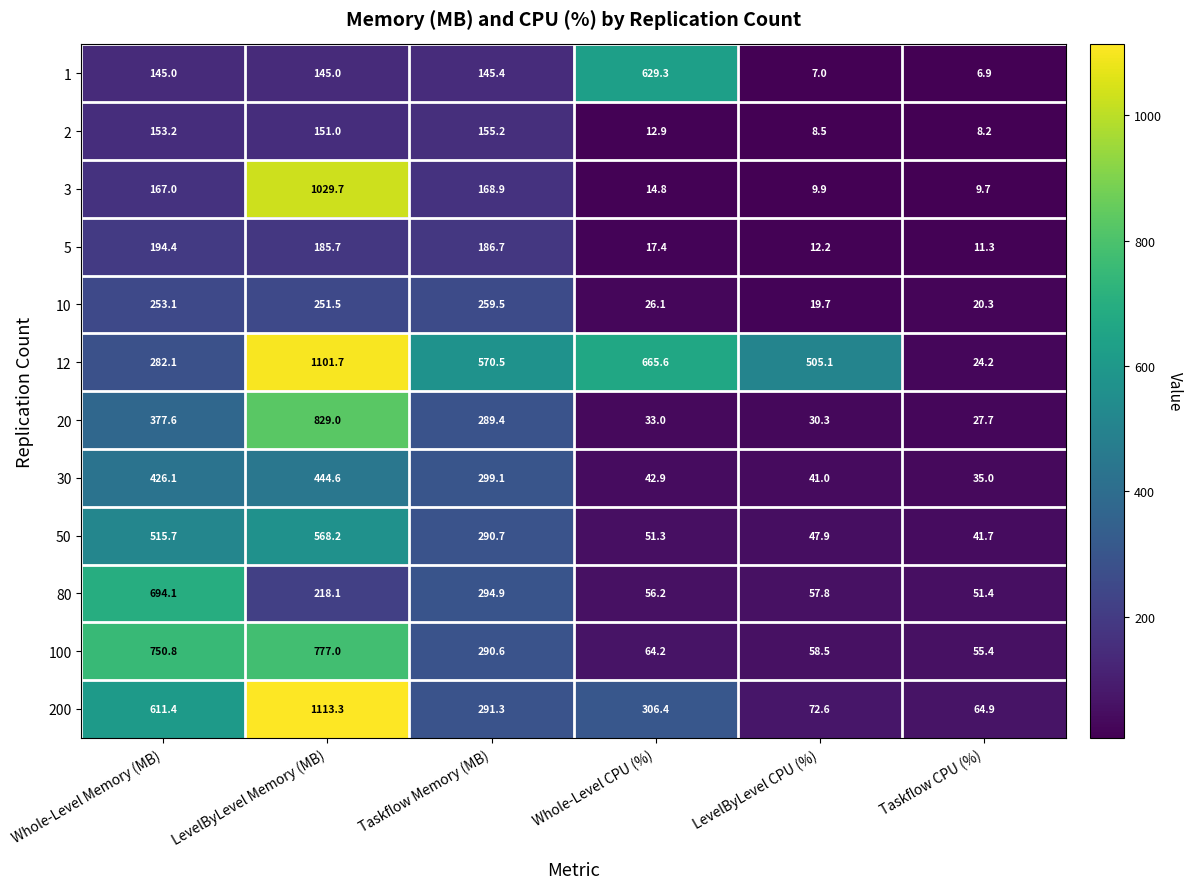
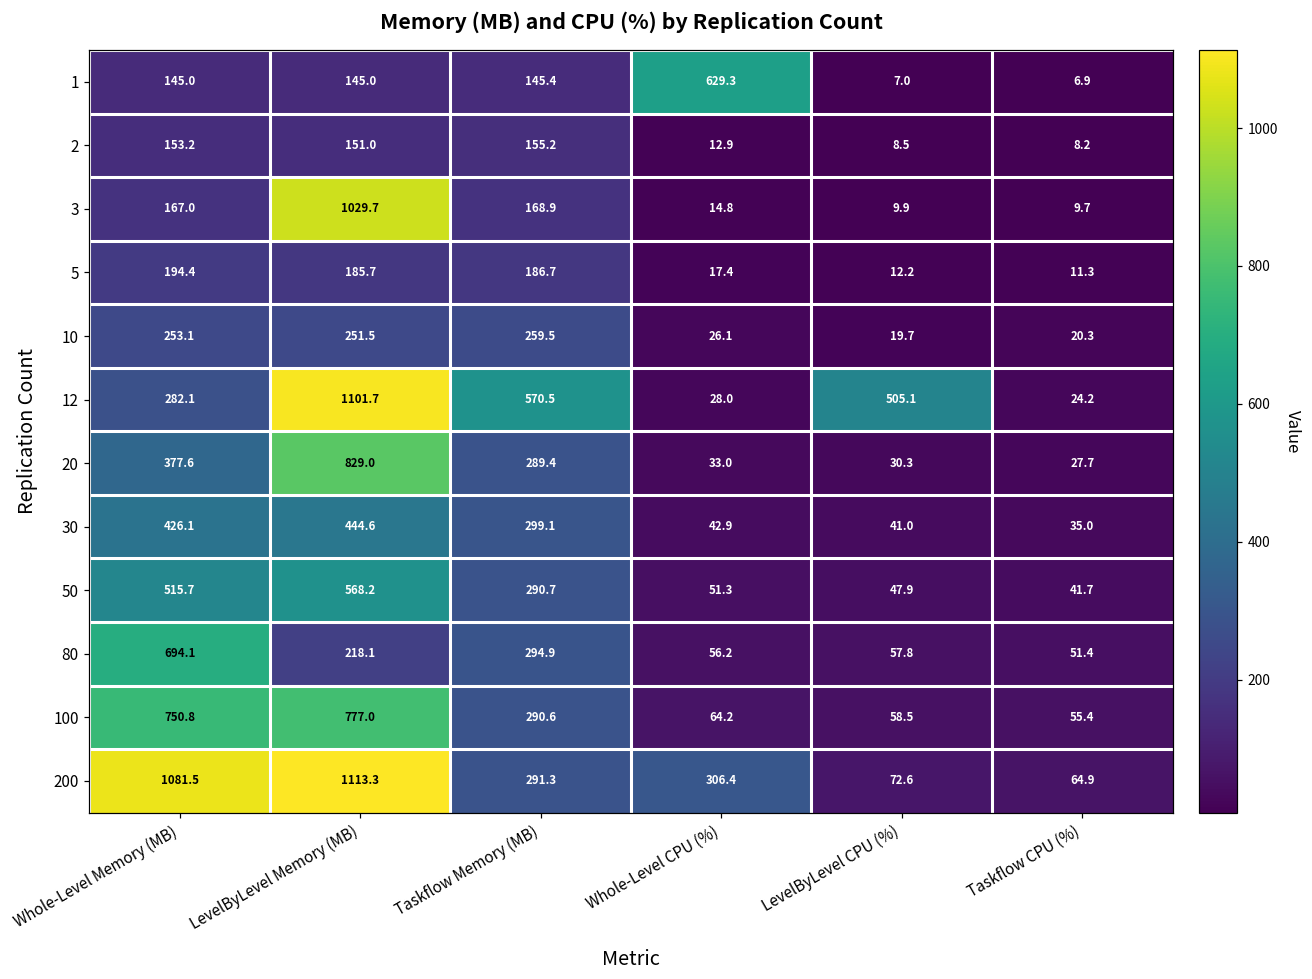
  {
    "1": {
      "Whole-Level Memory (MB)": 145.0,
      "LevelByLevel Memory (MB)": 145.0,
      "Taskflow Memory (MB)": 145.4,
      "Whole-Level CPU (%)": 629.3,
      "LevelByLevel CPU (%)": 7.0,
      "Taskflow CPU (%)": 6.9
    },
    "2": {
      "Whole-Level Memory (MB)": 153.2,
      "LevelByLevel Memory (MB)": 151.0,
      "Taskflow Memory (MB)": 155.2,
      "Whole-Level CPU (%)": 12.9,
      "LevelByLevel CPU (%)": 8.5,
      "Taskflow CPU (%)": 8.2
    },
    "3": {
      "Whole-Level Memory (MB)": 167.0,
      "LevelByLevel Memory (MB)": 1029.7,
      "Taskflow Memory (MB)": 168.9,
      "Whole-Level CPU (%)": 14.8,
      "LevelByLevel CPU (%)": 9.9,
      "Taskflow CPU (%)": 9.7
    },
    "5": {
      "Whole-Level Memory (MB)": 194.4,
      "LevelByLevel Memory (MB)": 185.7,
      "Taskflow Memory (MB)": 186.7,
      "Whole-Level CPU (%)": 17.4,
      "LevelByLevel CPU (%)": 12.2,
      "Taskflow CPU (%)": 11.3
    },
    "10": {
      "Whole-Level Memory (MB)": 253.1,
      "LevelByLevel Memory (MB)": 251.5,
      "Taskflow Memory (MB)": 259.5,
      "Whole-Level CPU (%)": 26.1,
      "LevelByLevel CPU (%)": 19.7,
      "Taskflow CPU (%)": 20.3
    },
    "12": {
      "Whole-Level Memory (MB)": 282.1,
      "LevelByLevel Memory (MB)": 1101.7,
      "Taskflow Memory (MB)": 570.5,
-     "Whole-Level CPU (%)": 665.6,
+     "Whole-Level CPU (%)": 28.0,
      "LevelByLevel CPU (%)": 505.1,
      "Taskflow CPU (%)": 24.2
    },
    "20": {
      "Whole-Level Memory (MB)": 377.6,
      "LevelByLevel Memory (MB)": 829.0,
      "Taskflow Memory (MB)": 289.4,
      "Whole-Level CPU (%)": 33.0,
      "LevelByLevel CPU (%)": 30.3,
      "Taskflow CPU (%)": 27.7
    },
    "30": {
      "Whole-Level Memory (MB)": 426.1,
      "LevelByLevel Memory (MB)": 444.6,
      "Taskflow Memory (MB)": 299.1,
      "Whole-Level CPU (%)": 42.9,
      "LevelByLevel CPU (%)": 41.0,
      "Taskflow CPU (%)": 35.0
    },
    "50": {
      "Whole-Level Memory (MB)": 515.7,
      "LevelByLevel Memory (MB)": 568.2,
      "Taskflow Memory (MB)": 290.7,
      "Whole-Level CPU (%)": 51.3,
      "LevelByLevel CPU (%)": 47.9,
      "Taskflow CPU (%)": 41.7
    },
    "80": {
      "Whole-Level Memory (MB)": 694.1,
      "LevelByLevel Memory (MB)": 218.1,
      "Taskflow Memory (MB)": 294.9,
      "Whole-Level CPU (%)": 56.2,
      "LevelByLevel CPU (%)": 57.8,
      "Taskflow CPU (%)": 51.4
    },
    "100": {
      "Whole-Level Memory (MB)": 750.8,
      "LevelByLevel Memory (MB)": 777.0,
      "Taskflow Memory (MB)": 290.6,
      "Whole-Level CPU (%)": 64.2,
      "LevelByLevel CPU (%)": 58.5,
      "Taskflow CPU (%)": 55.4
    },
    "200": {
-     "Whole-Level Memory (MB)": 611.4,
+     "Whole-Level Memory (MB)": 1081.5,
      "LevelByLevel Memory (MB)": 1113.3,
      "Taskflow Memory (MB)": 291.3,
      "Whole-Level CPU (%)": 306.4,
      "LevelByLevel CPU (%)": 72.6,
      "Taskflow CPU (%)": 64.9
    }
  }
